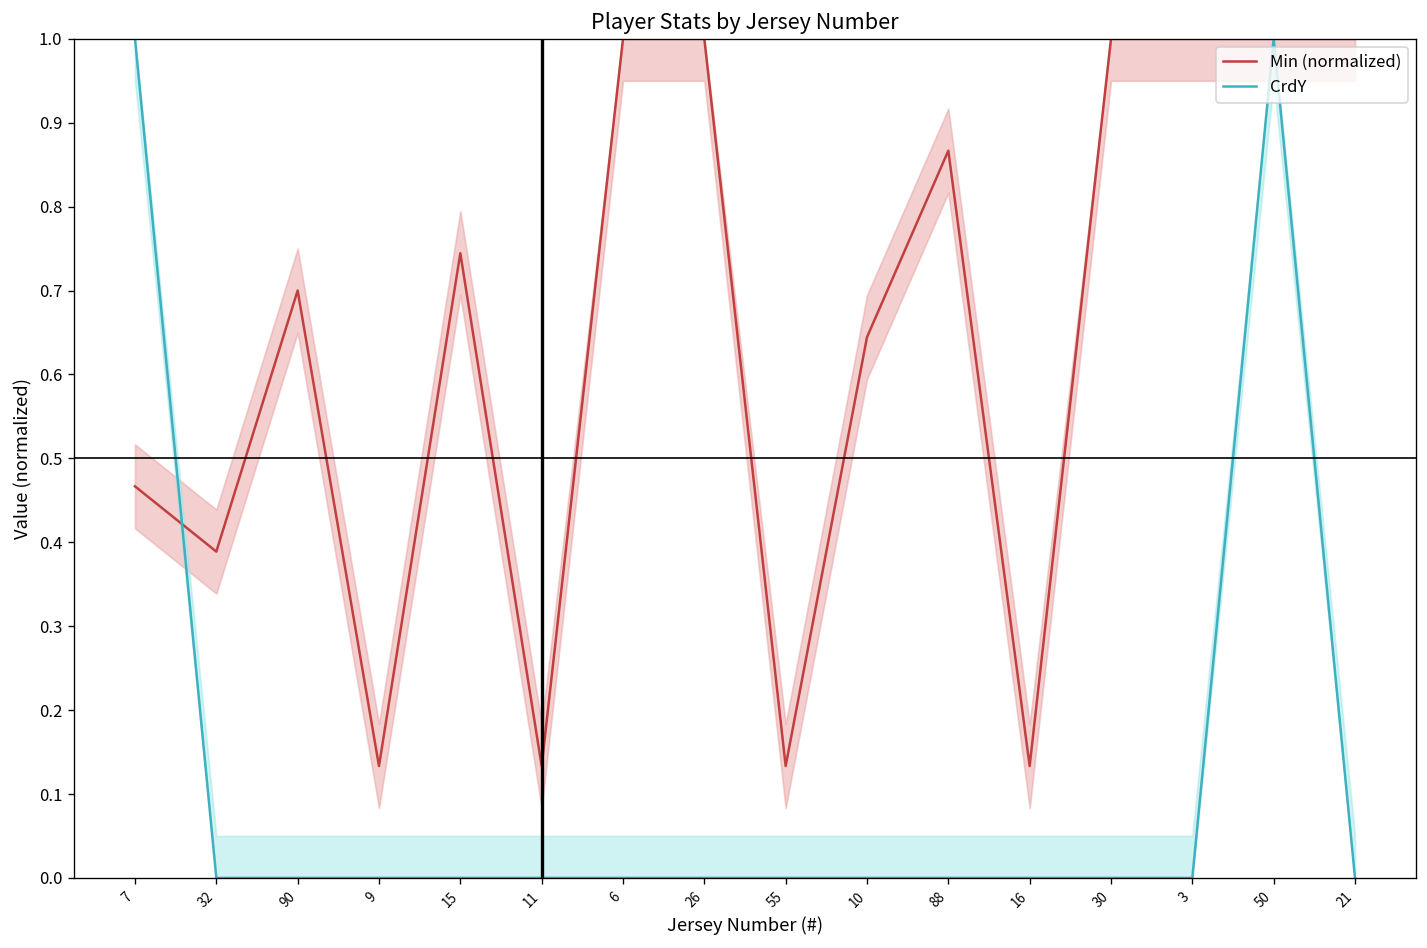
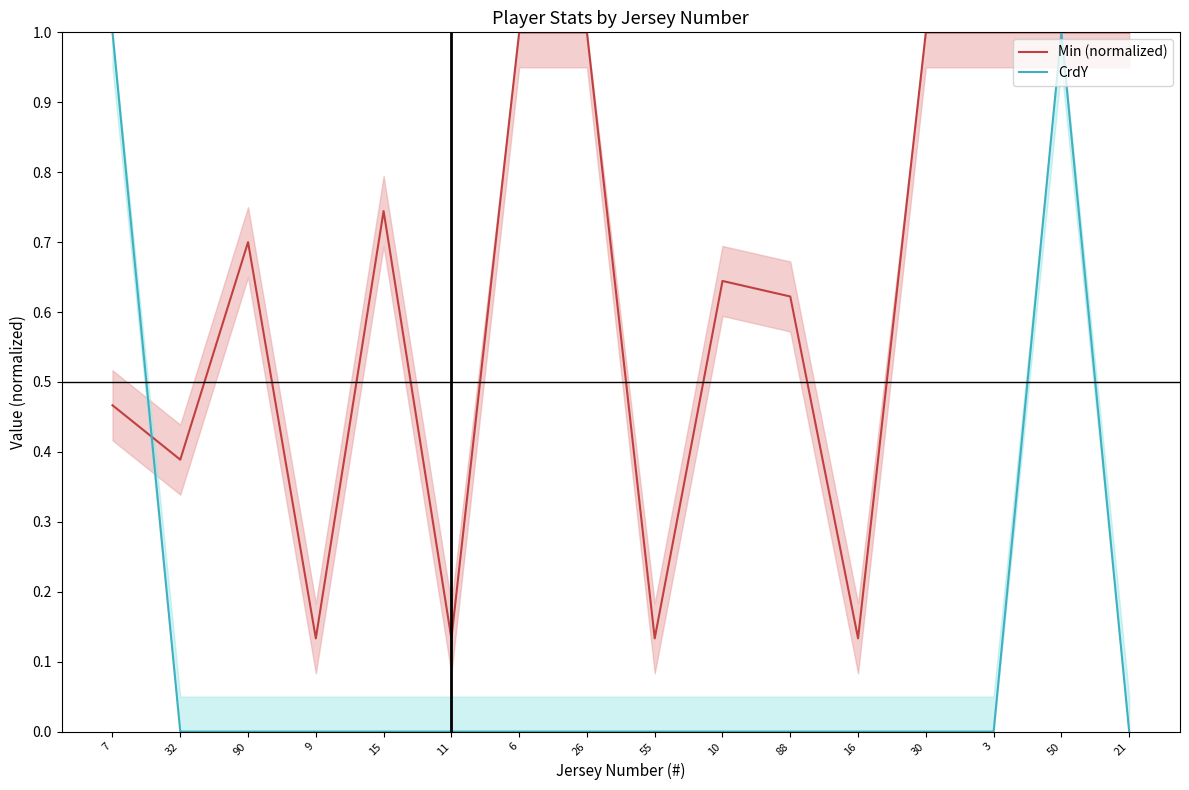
  {
    "Min (normalized)": {
      "7": 0.47,
      "32": 0.39,
      "90": 0.70,
      "9": 0.13,
      "15": 0.74,
      "11": 0.13,
      "55": 0.13,
      "10": 0.64,
-     "88": 0.87,
+     "88": 0.62,
      "16": 0.13
    },
    "CrdY": {
      "32": 0.00,
      "90": 0.00,
      "9": 0.00,
      "15": 0.00,
      "11": 0.00,
      "6": 0.00,
      "26": 0.00,
      "55": 0.00,
      "10": 0.00,
      "88": 0.00,
      "16": 0.00,
      "30": 0.00,
      "3": 0.00,
      "21": 0.00
    }
  }
